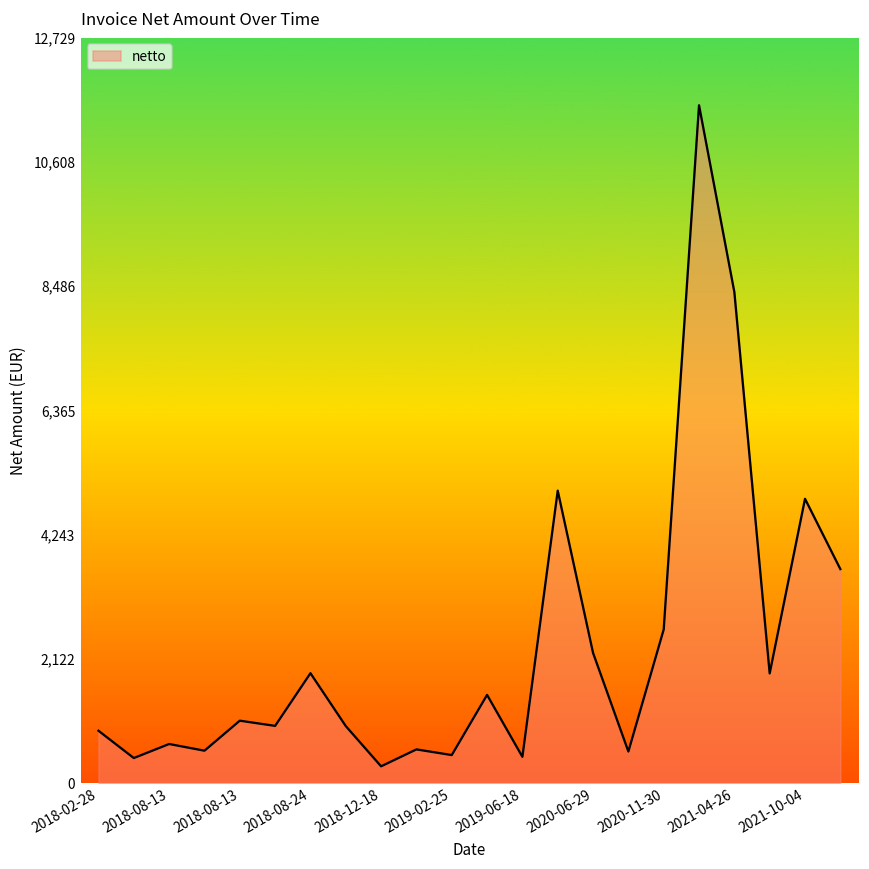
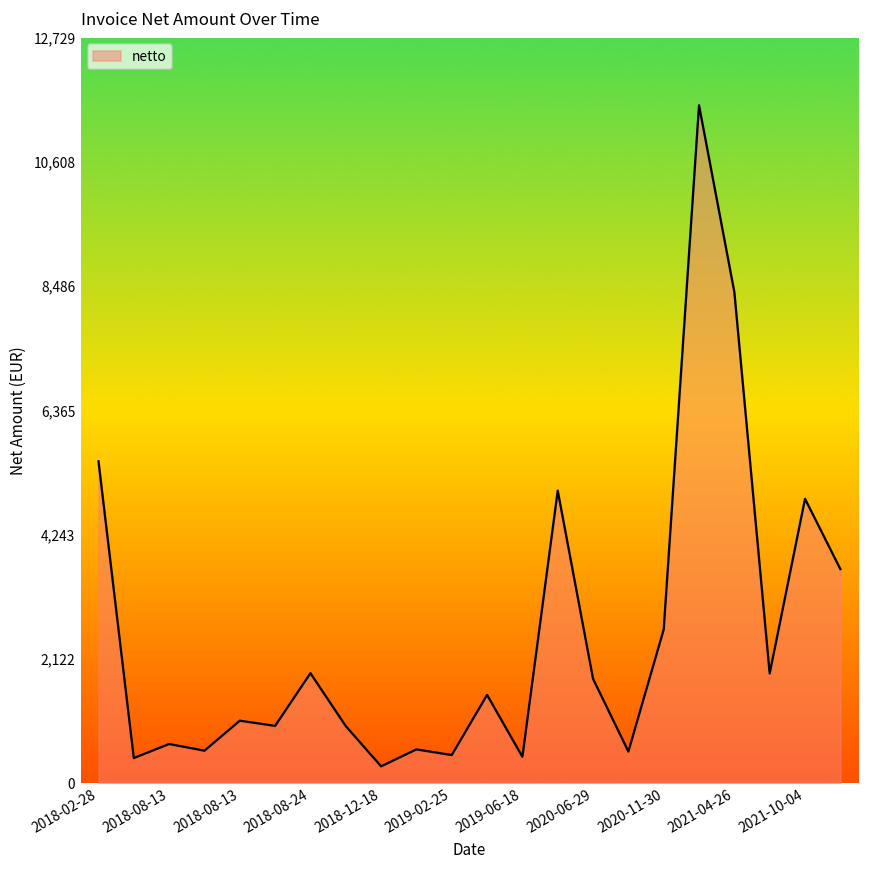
  {
-   "2018-02-28": "900",
+   "2018-02-28": "5,500",
    "2019-06-18": "400",
-   "2020-06-29": "2,200",
+   "2020-06-29": "1,800",
    "2020-11-30": "2,600",
    "2021-04-26": "8,400",
    "2021-10-04": "4,900"
  }
